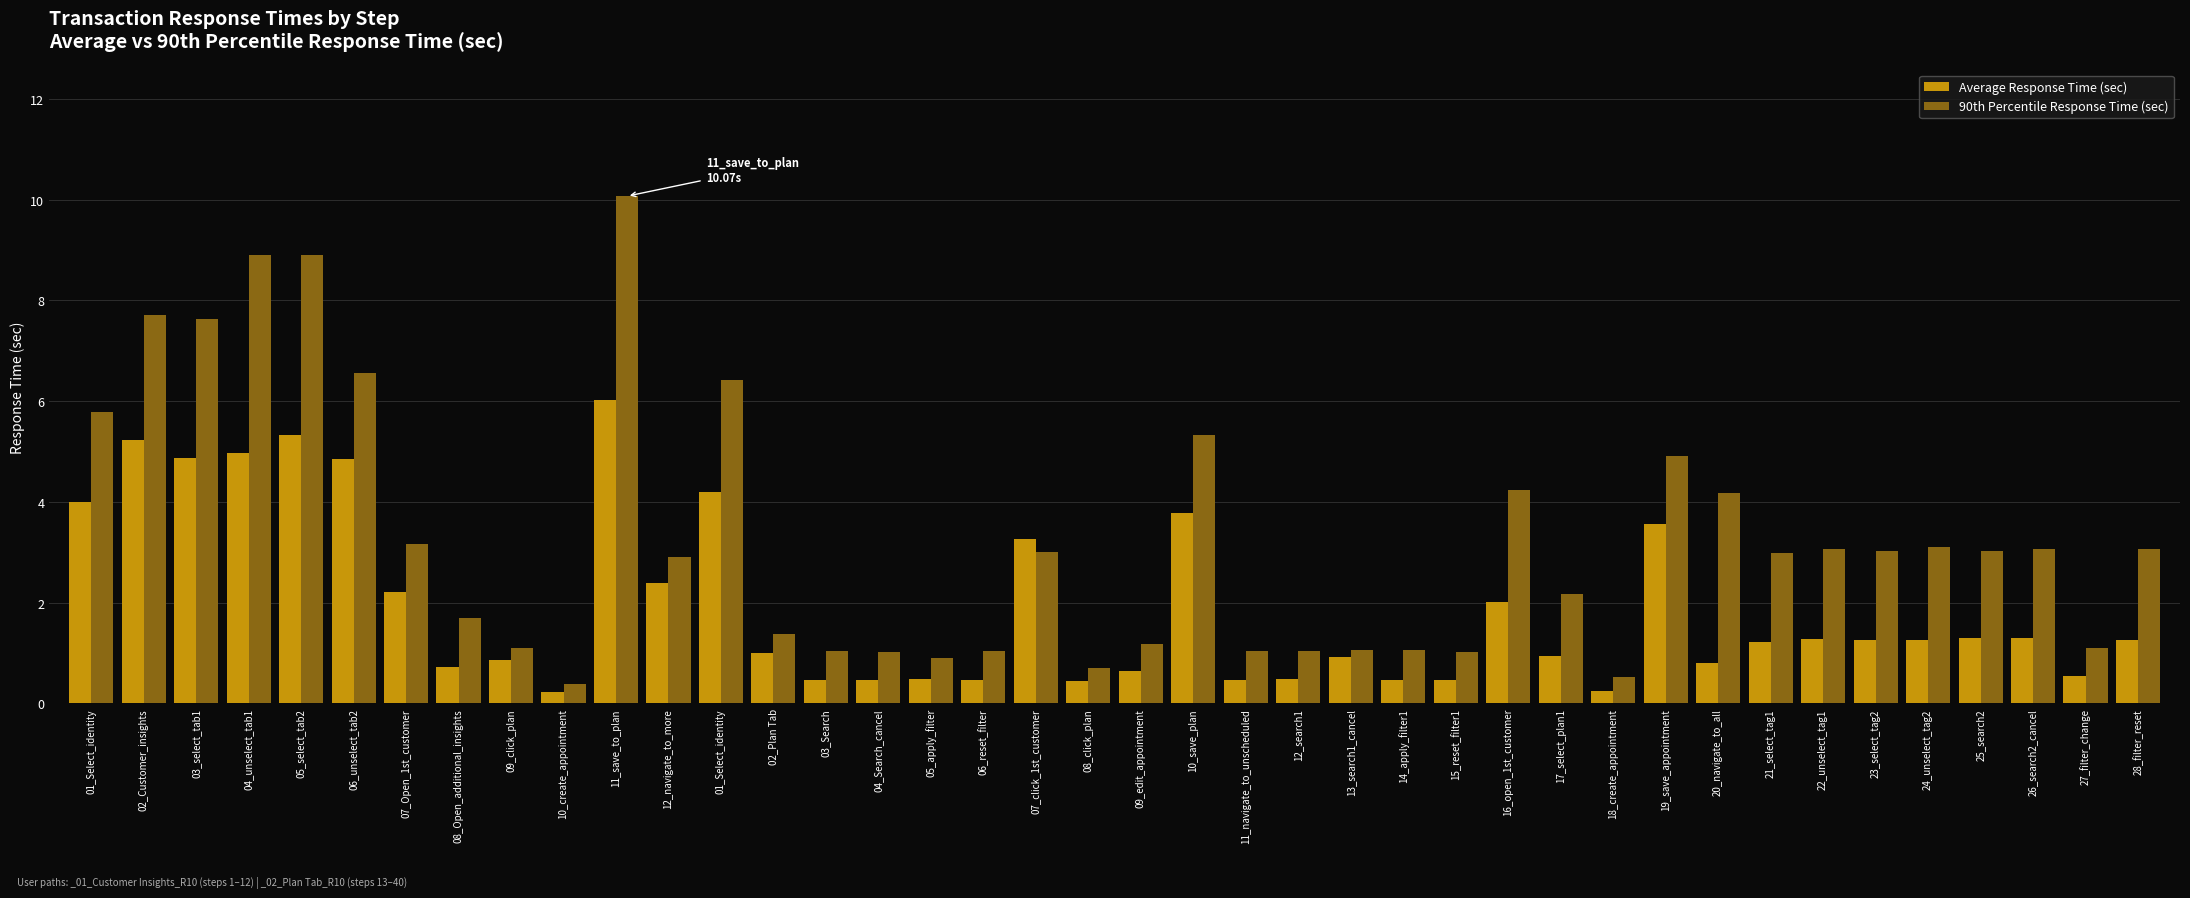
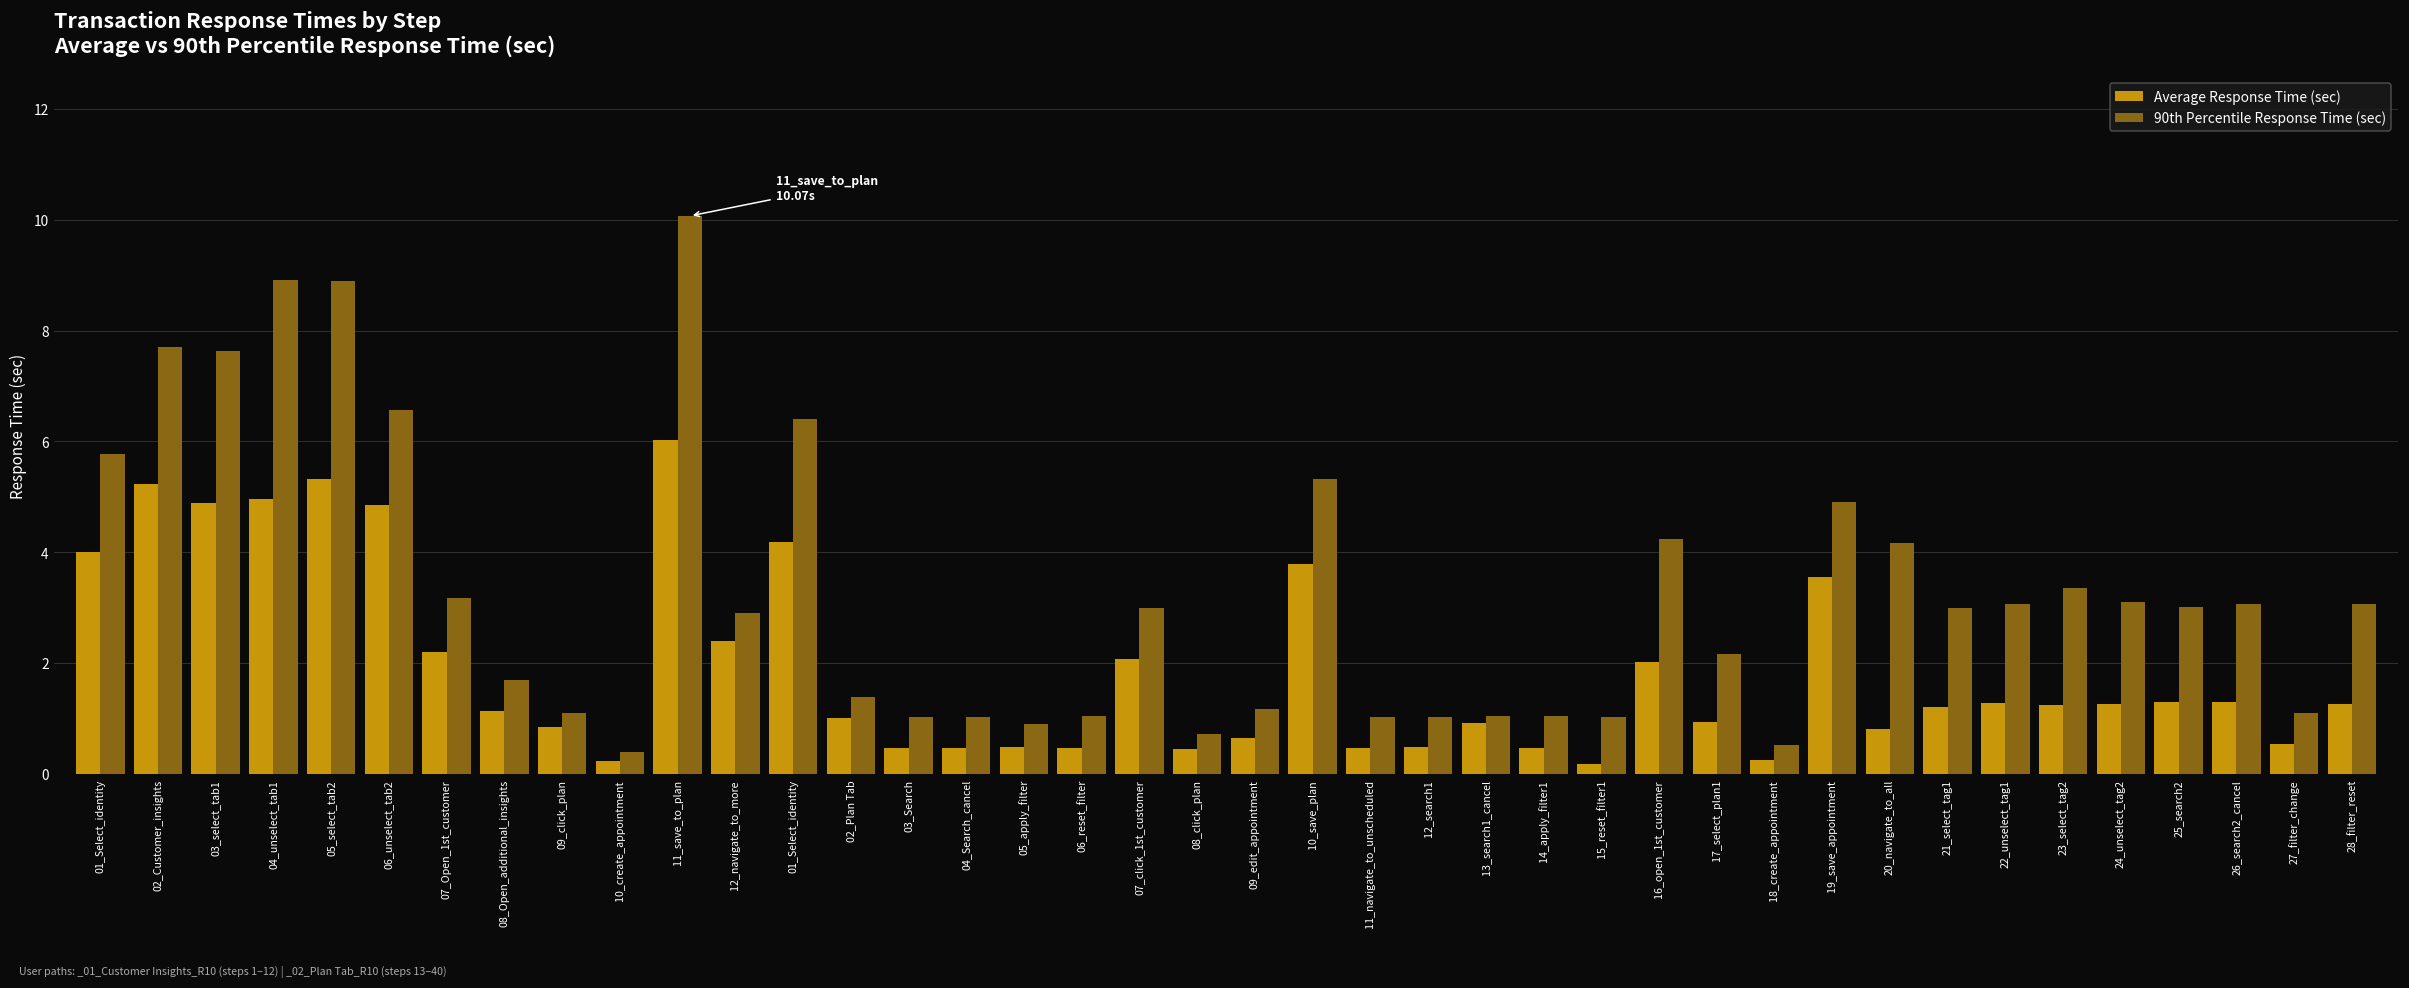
  {
    "Average Response Time (sec)": {
      "02_Customer_insights": 5.2,
      "03_select_tab1": 4.9,
      "04_unselect_tab1": 5.0,
      "05_select_tab2": 5.3,
      "06_unselect_tab2": 4.9,
      "07_Open_1st_customer": 2.2,
-     "08_Open_additional_insights": 0.7,
+     "08_Open_additional_insights": 1.1,
      "09_click_plan": 0.9,
      "10_create_appointment": 0.2,
      "11_save_to_plan": 6.0,
      "12_navigate_to_more": 2.4,
      "02_Plan Tab": 1.0,
      "03_Search": 0.5,
      "04_Search_cancel": 0.5,
      "05_apply_filter": 0.5,
      "06_reset_filter": 0.5,
-     "07_click_1st_customer": 3.3,
+     "07_click_1st_customer": 2.1,
      "08_click_plan": 0.5,
      "09_edit_appointment": 0.6,
      "10_save_plan": 3.8,
      "11_navigate_to_unscheduled": 0.5,
      "12_search1": 0.5,
      "13_search1_cancel": 0.9,
      "14_apply_filter1": 0.5,
-     "15_reset_filter1": 0.5,
+     "15_reset_filter1": 0.2,
      "16_open_1st_customer": 2.0,
      "17_select_plan1": 0.9,
      "18_create_appointment": 0.2,
      "19_save_appointment": 3.6,
      "20_navigate_to_all": 0.8,
      "21_select_tag1": 1.2,
      "22_unselect_tag1": 1.3,
      "23_select_tag2": 1.3,
      "24_unselect_tag2": 1.3,
      "25_search2": 1.3,
      "26_search2_cancel": 1.3,
      "27_filter_change": 0.5,
      "28_filter_reset": 1.3
    },
    "90th Percentile Response Time (sec)": {
      "02_Customer_insights": 7.7,
      "03_select_tab1": 7.6,
      "04_unselect_tab1": 8.9,
      "05_select_tab2": 8.9,
      "06_unselect_tab2": 6.6,
      "07_Open_1st_customer": 3.2,
      "08_Open_additional_insights": 1.7,
      "09_click_plan": 1.1,
      "10_create_appointment": 0.4,
      "12_navigate_to_more": 2.9,
      "02_Plan Tab": 1.4,
      "03_Search": 1.0,
      "04_Search_cancel": 1.0,
      "05_apply_filter": 0.9,
      "06_reset_filter": 1.0,
      "07_click_1st_customer": 3.0,
      "08_click_plan": 0.7,
      "09_edit_appointment": 1.2,
      "10_save_plan": 5.3,
      "11_navigate_to_unscheduled": 1.0,
      "12_search1": 1.0,
      "13_search1_cancel": 1.1,
      "14_apply_filter1": 1.1,
      "15_reset_filter1": 1.0,
      "16_open_1st_customer": 4.2,
      "17_select_plan1": 2.2,
      "18_create_appointment": 0.5,
      "19_save_appointment": 4.9,
      "20_navigate_to_all": 4.2,
      "21_select_tag1": 3.0,
      "22_unselect_tag1": 3.1,
-     "23_select_tag2": 3.0,
+     "23_select_tag2": 3.4,
      "24_unselect_tag2": 3.1,
      "25_search2": 3.0,
      "26_search2_cancel": 3.1,
      "27_filter_change": 1.1,
      "28_filter_reset": 3.1
    }
  }
